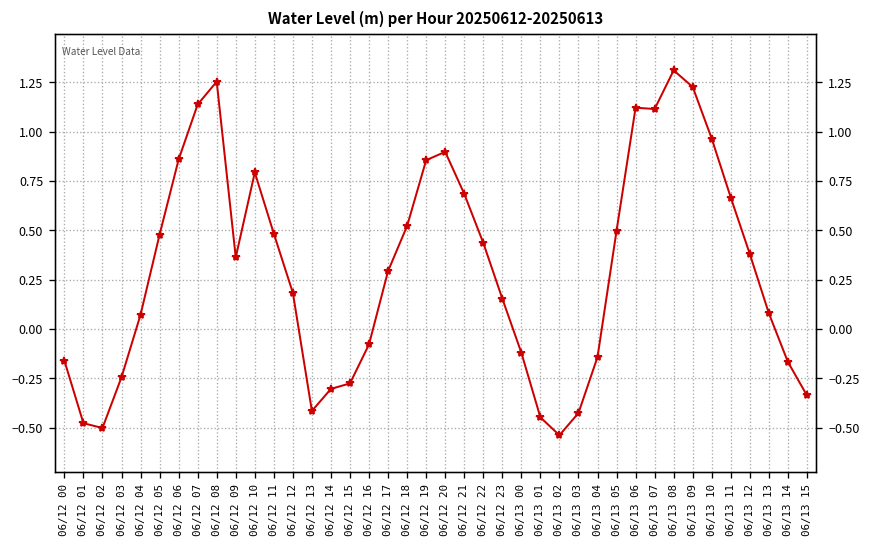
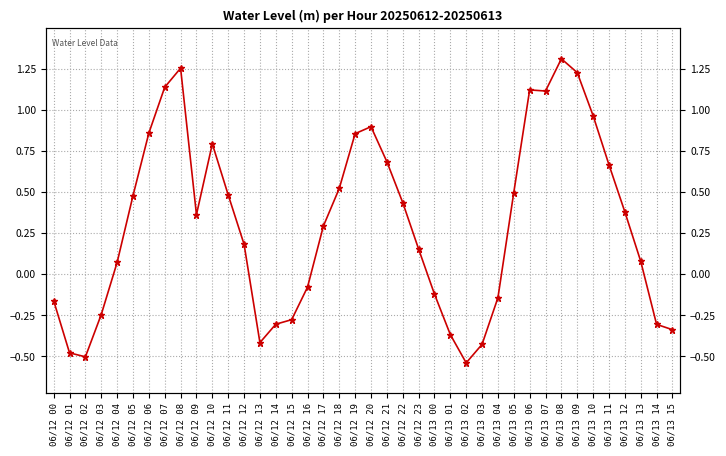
  {
    "06/12 00": -0.16,
    "06/12 01": -0.48,
    "06/12 02": -0.50,
    "06/12 03": -0.24,
    "06/12 04": 0.07,
    "06/12 05": 0.48,
    "06/12 06": 0.86,
    "06/12 07": 1.14,
    "06/12 08": 1.25,
    "06/12 09": 0.36,
    "06/12 10": 0.79,
    "06/12 11": 0.48,
    "06/12 12": 0.18,
    "06/12 13": -0.42,
    "06/12 14": -0.30,
    "06/12 15": -0.28,
    "06/12 16": -0.08,
    "06/12 17": 0.29,
    "06/12 18": 0.52,
    "06/12 19": 0.86,
    "06/12 20": 0.90,
    "06/12 21": 0.69,
    "06/12 22": 0.44,
    "06/12 23": 0.15,
    "06/13 00": -0.12,
-   "06/13 01": -0.45,
+   "06/13 01": -0.37,
    "06/13 02": -0.54,
    "06/13 03": -0.43,
    "06/13 04": -0.14,
    "06/13 05": 0.50,
    "06/13 06": 1.12,
    "06/13 07": 1.12,
    "06/13 08": 1.31,
    "06/13 09": 1.23,
    "06/13 10": 0.97,
    "06/13 11": 0.67,
    "06/13 12": 0.38,
    "06/13 13": 0.08,
-   "06/13 14": -0.17,
+   "06/13 14": -0.30,
    "06/13 15": -0.34
  }
